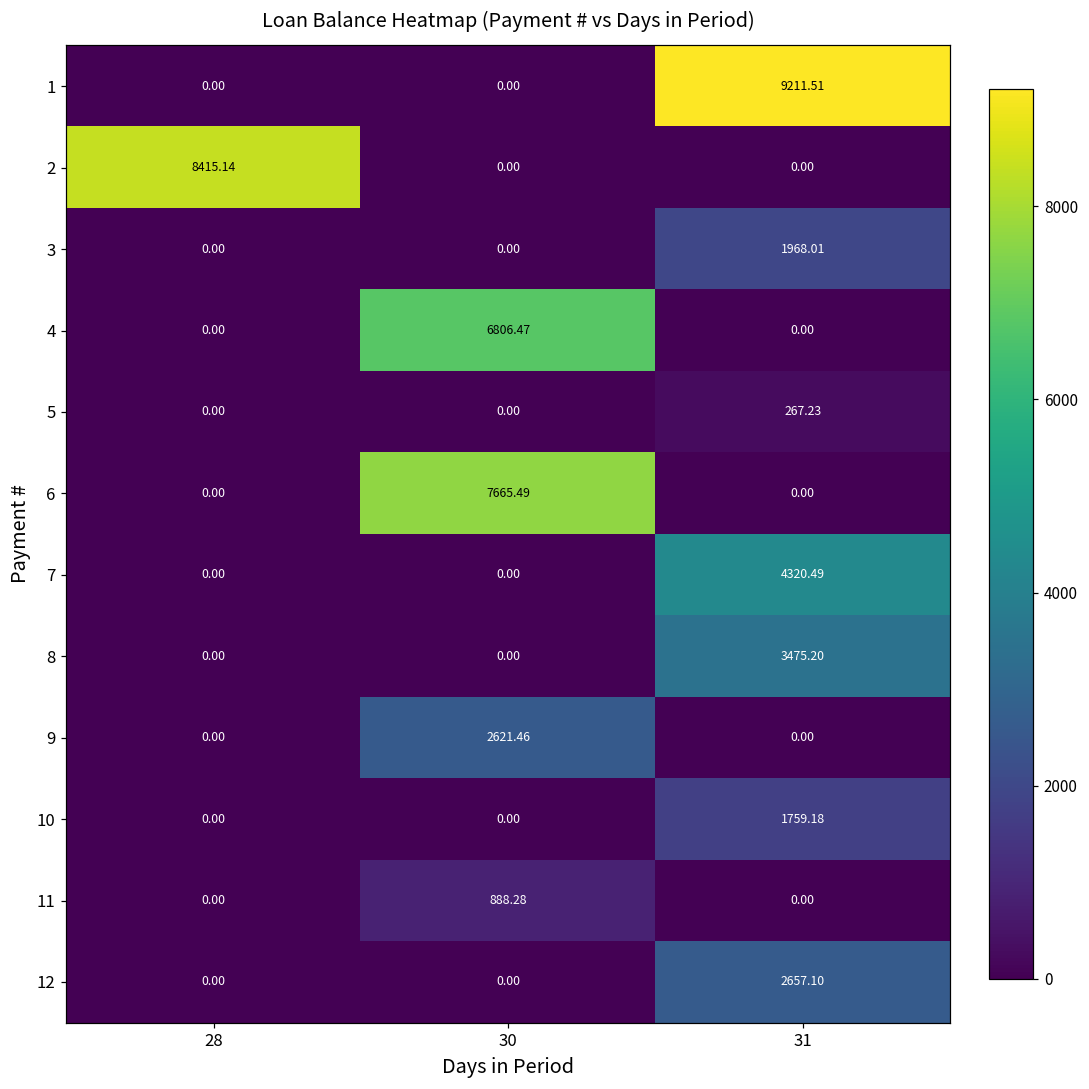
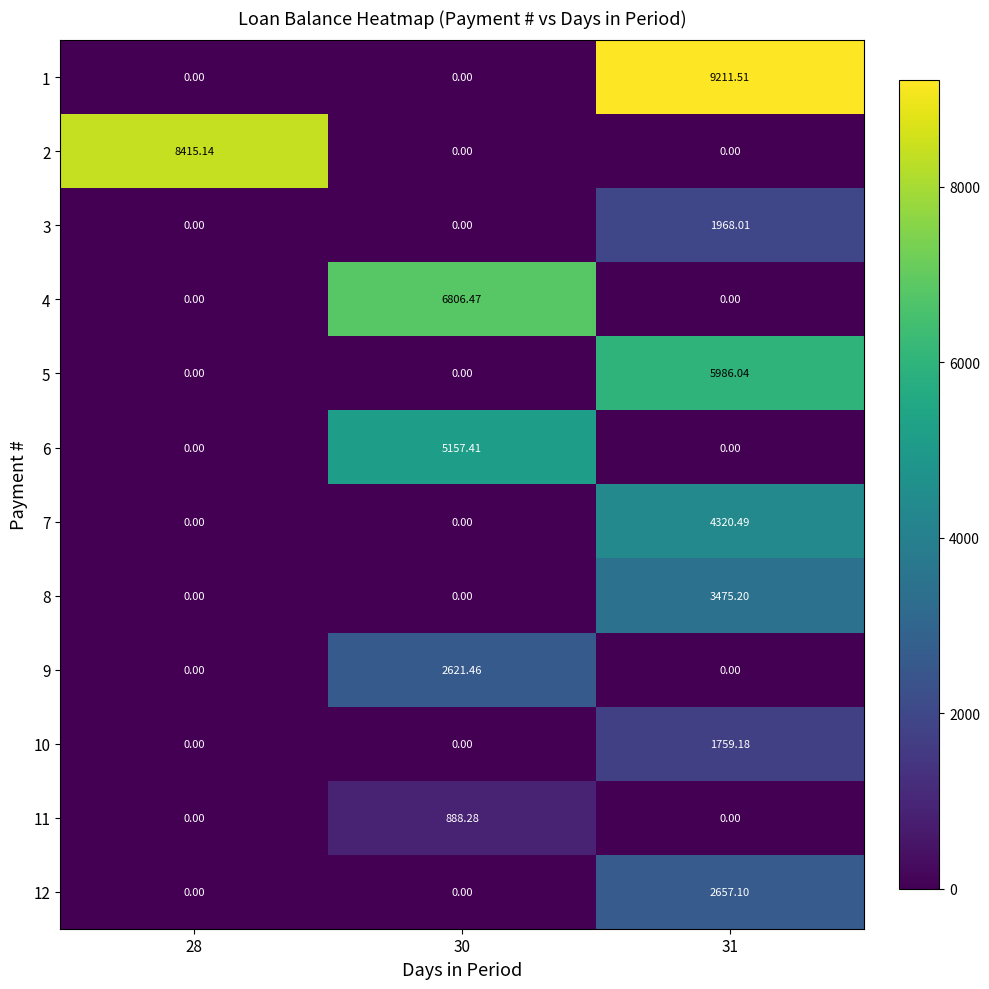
  {
    "1": {
      "28": 0.00,
      "30": 0.00,
      "31": 9211.51
    },
    "2": {
      "28": 8415.14,
      "30": 0.00,
      "31": 0.00
    },
    "3": {
      "28": 0.00,
      "30": 0.00,
      "31": 1968.01
    },
    "4": {
      "28": 0.00,
      "30": 6806.47,
      "31": 0.00
    },
    "5": {
      "28": 0.00,
      "30": 0.00,
-     "31": 267.23
+     "31": 5986.04
    },
    "6": {
      "28": 0.00,
-     "30": 7665.49,
+     "30": 5157.41,
      "31": 0.00
    },
    "7": {
      "28": 0.00,
      "30": 0.00,
      "31": 4320.49
    },
    "8": {
      "28": 0.00,
      "30": 0.00,
      "31": 3475.20
    },
    "9": {
      "28": 0.00,
      "30": 2621.46,
      "31": 0.00
    },
    "10": {
      "28": 0.00,
      "30": 0.00,
      "31": 1759.18
    },
    "11": {
      "28": 0.00,
      "30": 888.28,
      "31": 0.00
    },
    "12": {
      "28": 0.00,
      "30": 0.00,
      "31": 2657.10
    }
  }
